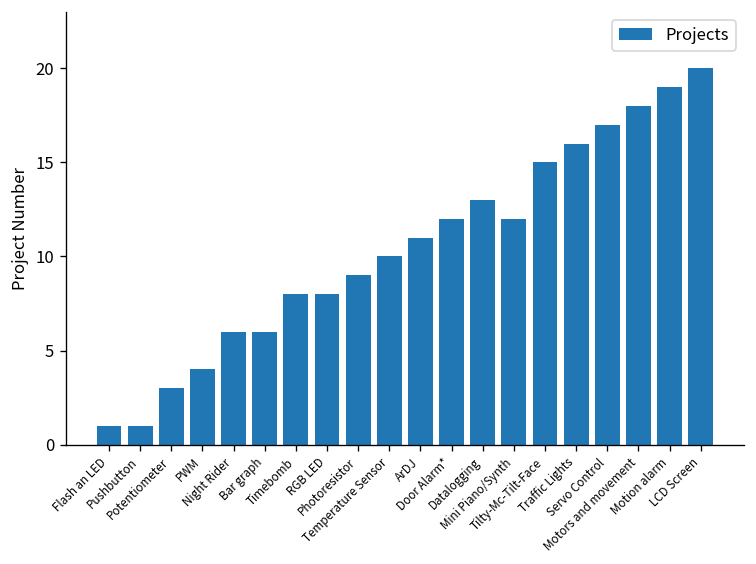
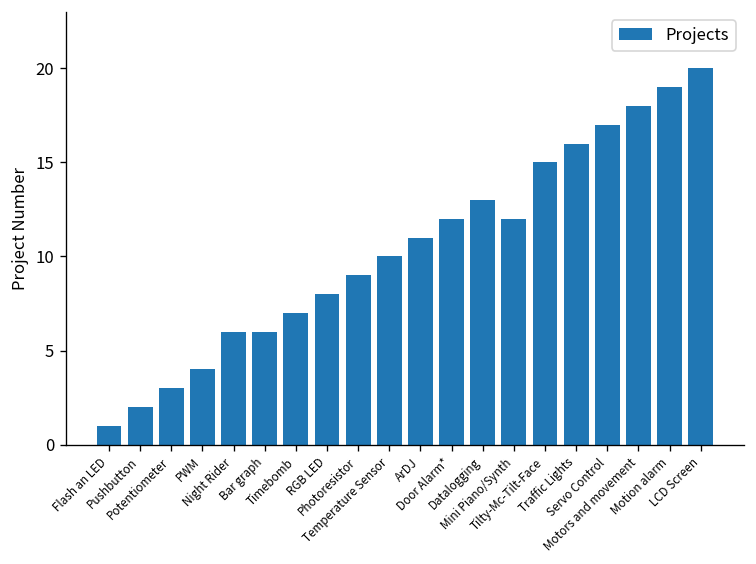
  {
    "Flash an LED": 1,
-   "Pushbutton": 1,
+   "Pushbutton": 2,
    "Potentiometer": 3,
    "PWM": 4,
    "Night Rider": 6,
    "Bar graph": 6,
-   "Timebomb": 8,
+   "Timebomb": 7,
    "RGB LED": 8,
    "Photoresistor": 9,
    "Temperature Sensor": 10,
    "ArDJ": 11,
    "Door Alarm*": 12,
    "Datalogging": 13,
    "Mini Piano/Synth": 12,
    "Tilty-Mc-Tilt-Face": 15,
    "Traffic Lights": 16,
    "Servo Control": 17,
    "Motors and movement": 18,
    "Motion alarm": 19,
    "LCD Screen": 20
  }
